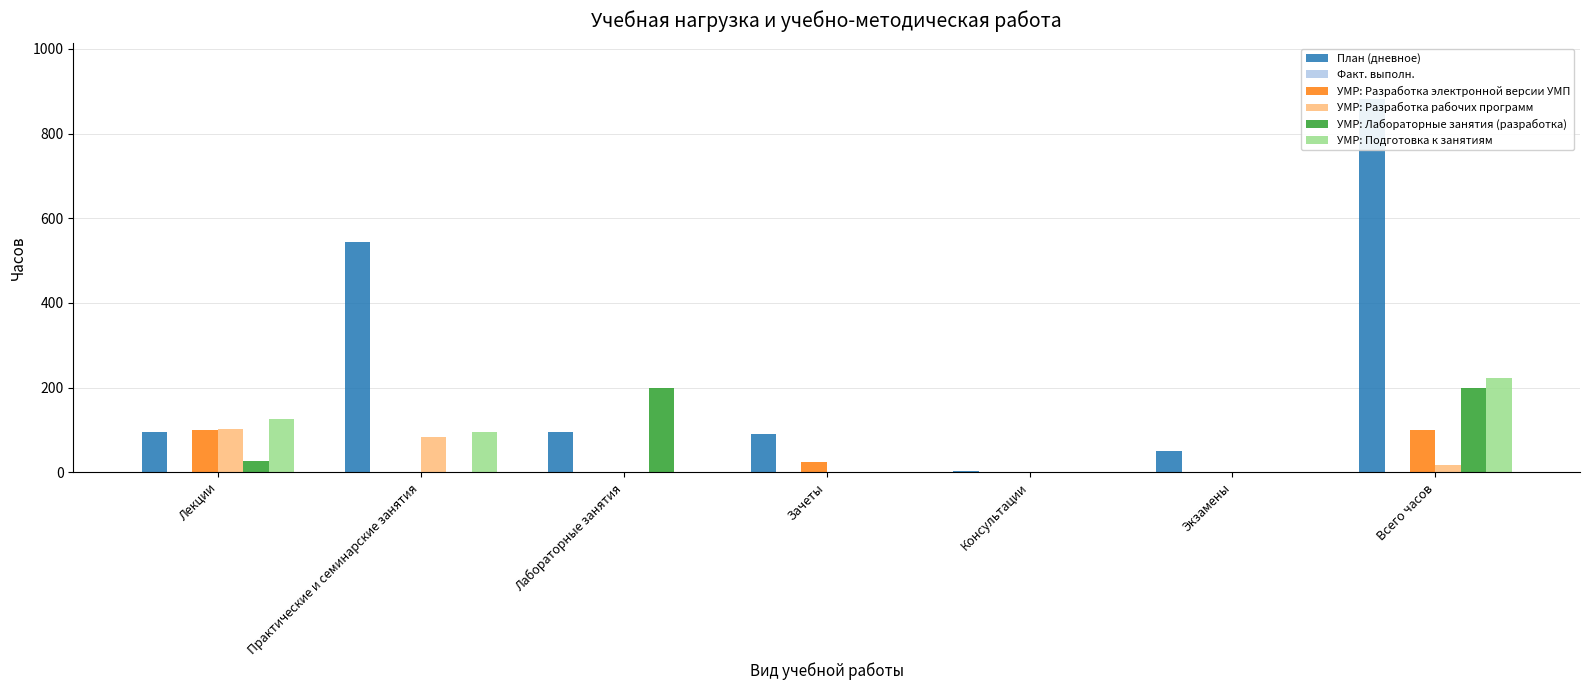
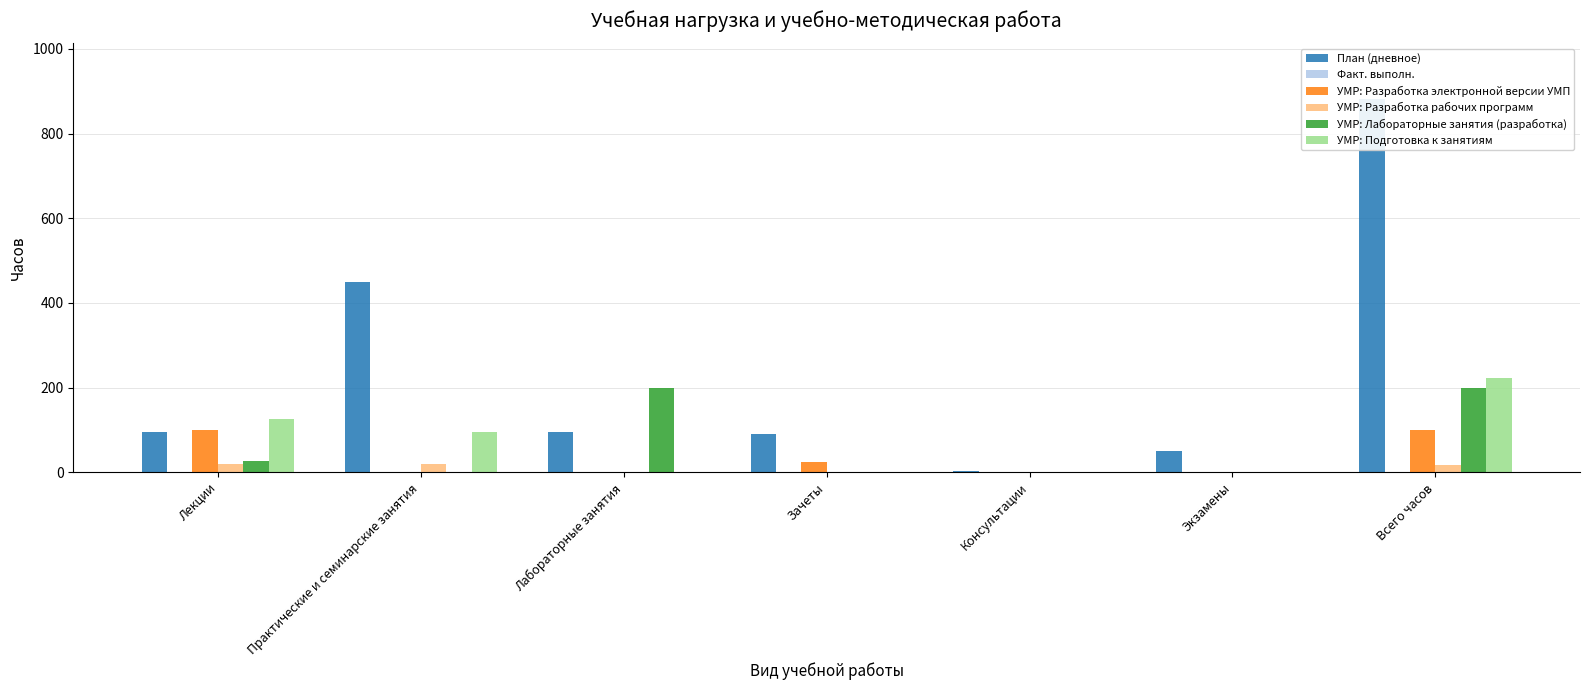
  {
    "План (дневное)": {
      "Лекции": 100,
-     "Практические и семинарские занятия": 540,
+     "Практические и семинарские занятия": 450,
      "Лабораторные занятия": 100,
      "Зачеты": 90,
      "Экзамены": 50
    },
    "Факт. выполн.": {
      "Лекции": 0,
      "Практические и семинарские занятия": 0,
      "Лабораторные занятия": 0,
      "Зачеты": 0,
      "Консультации": 0,
      "Экзамены": 0,
      "Всего часов": 0
    },
    "УМР: Разработка электронной версии УМП": {
      "Лекции": 100,
      "Практические и семинарские занятия": 0,
      "Лабораторные занятия": 0,
      "Зачеты": 30,
      "Консультации": 0,
      "Экзамены": 0,
      "Всего часов": 100
    },
    "УМР: Разработка рабочих программ": {
-     "Лекции": 100,
-     "Практические и семинарские занятия": 80,
+     "Лекции": 20,
+     "Практические и семинарские занятия": 20,
      "Лабораторные занятия": 0,
      "Зачеты": 0,
      "Консультации": 0,
      "Экзамены": 0,
      "Всего часов": 20
    },
    "УМР: Лабораторные занятия (разработка)": {
      "Лекции": 30,
      "Практические и семинарские занятия": 0,
      "Лабораторные занятия": 200,
      "Зачеты": 0,
      "Консультации": 0,
      "Экзамены": 0,
      "Всего часов": 200
    },
    "УМР: Подготовка к занятиям": {
      "Лекции": 130,
      "Практические и семинарские занятия": 100,
      "Лабораторные занятия": 0,
      "Зачеты": 0,
      "Консультации": 0,
      "Экзамены": 0,
      "Всего часов": 220
    }
  }
